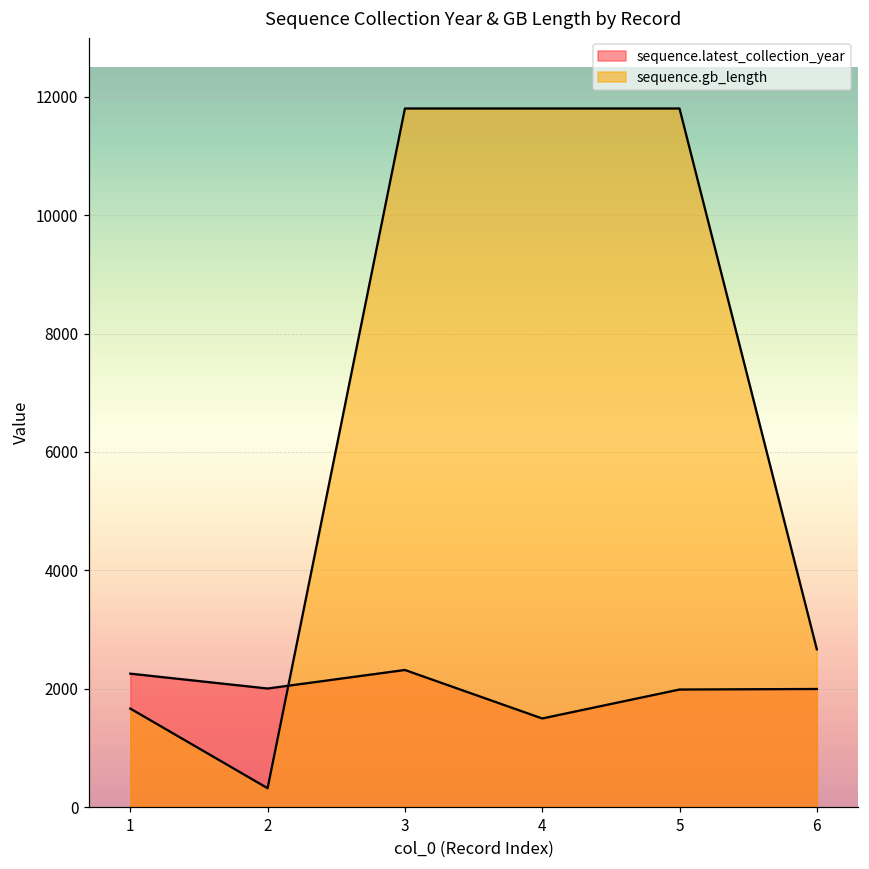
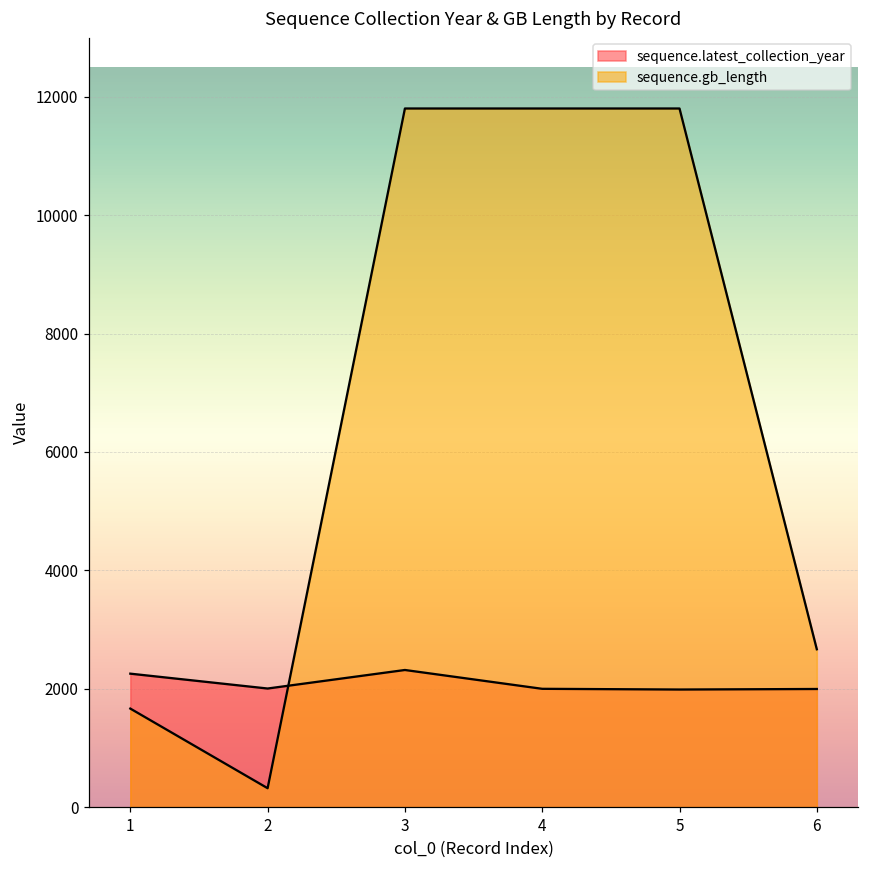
  {
    "sequence.latest_collection_year": {
      "1": 2300,
      "2": 2000,
      "3": 2300,
-     "4": 1500,
+     "4": 2000,
      "5": 2000,
      "6": 2000
    },
    "sequence.gb_length": {
      "1": 1700,
      "2": 300,
      "3": 11800,
      "4": 11800,
      "5": 11800,
      "6": 2700
    }
  }
